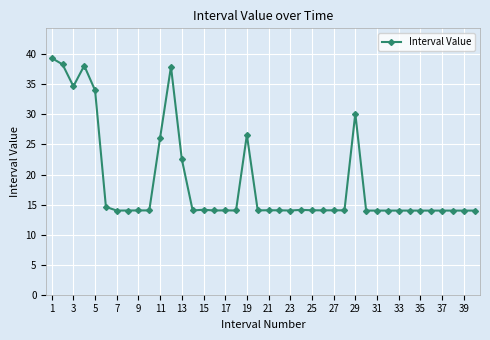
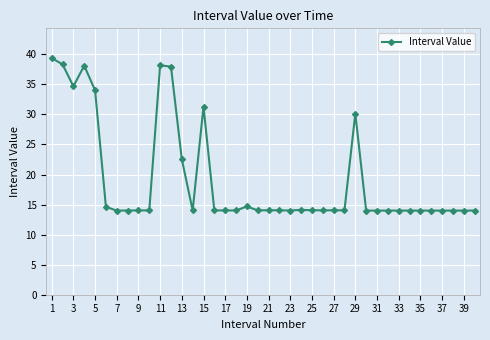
  {
    "1": 39,
    "3": 35,
    "5": 34,
    "7": 14,
    "9": 14,
-   "11": 26,
+   "11": 38,
    "13": 23,
-   "15": 14,
+   "15": 31,
    "17": 14,
-   "19": 27,
+   "19": 15,
    "21": 14,
    "23": 14,
    "25": 14,
    "27": 14,
    "29": 30,
    "31": 14,
    "33": 14,
    "35": 14,
    "37": 14,
    "39": 14
  }
